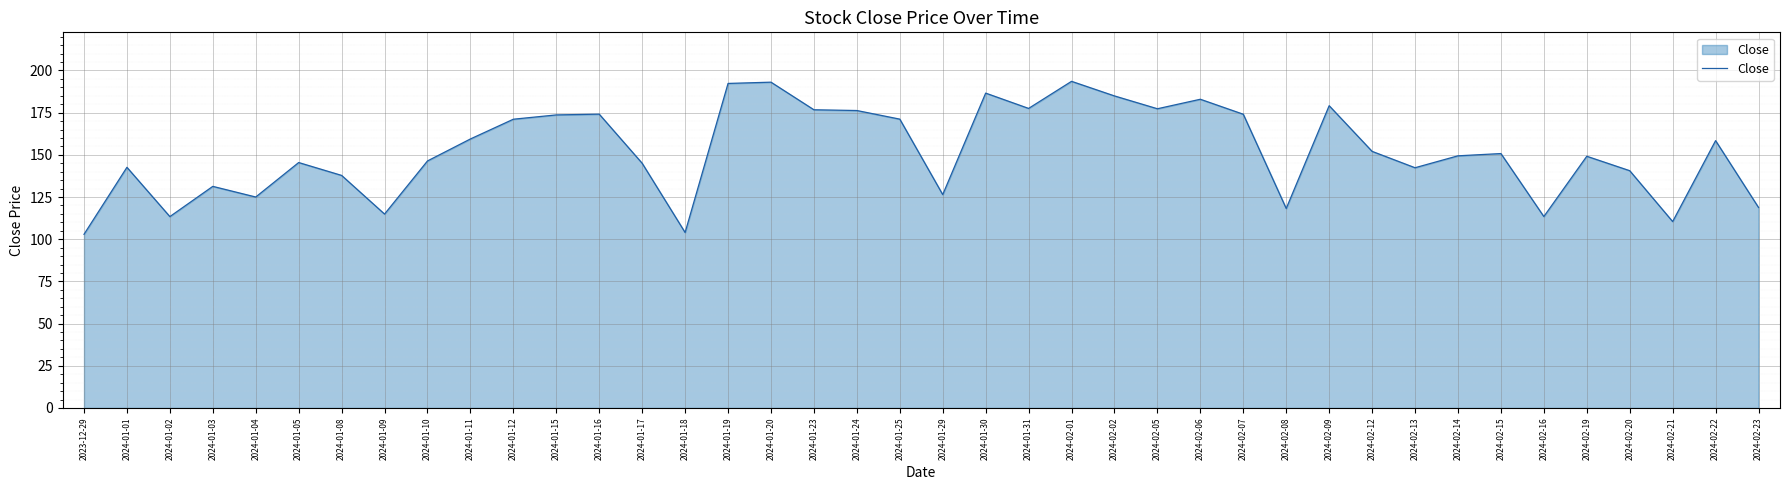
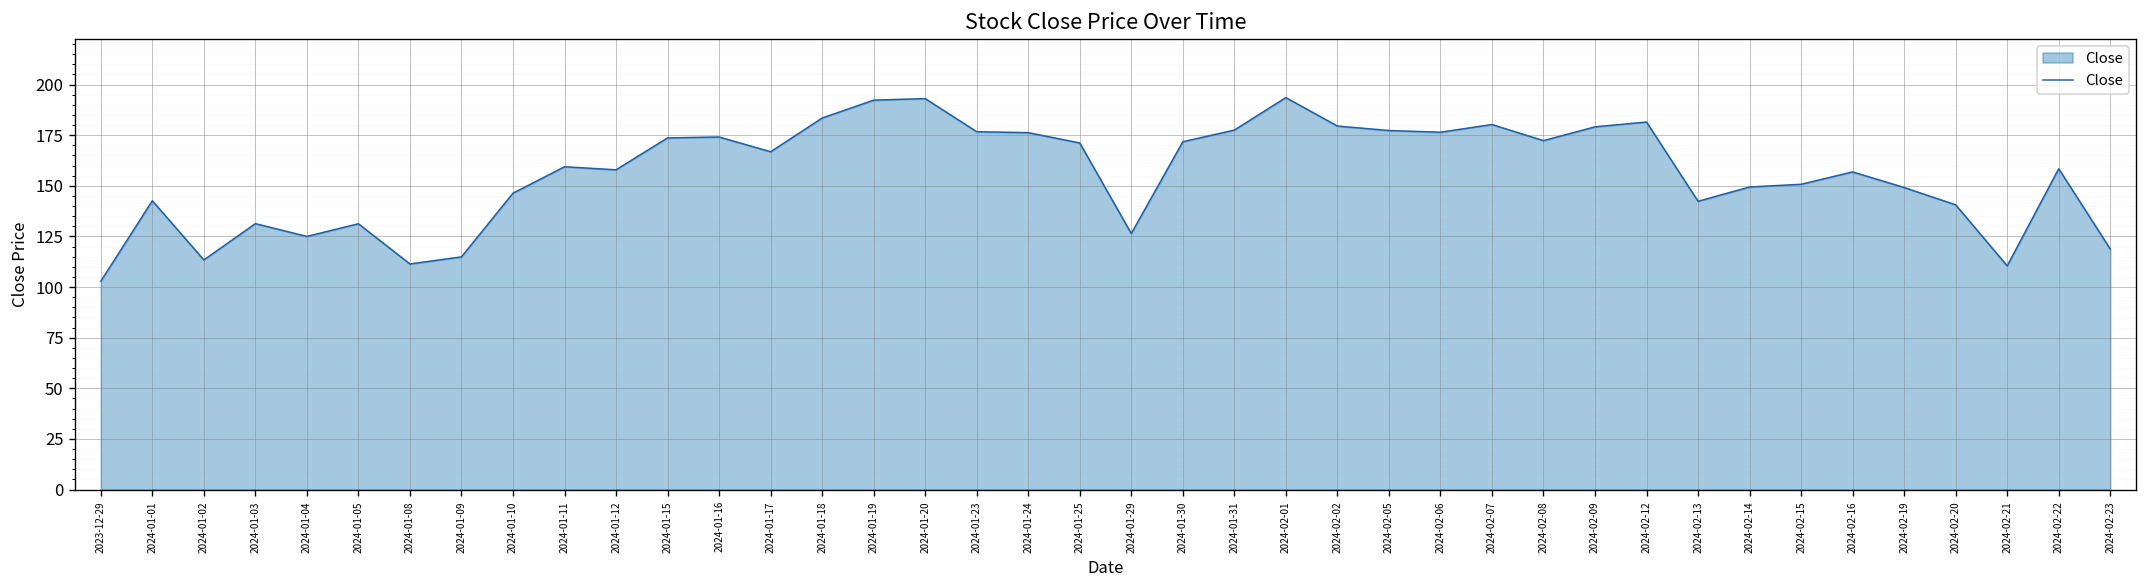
  {
    "2023-12-29": 103,
    "2024-01-01": 143,
    "2024-01-02": 113,
    "2024-01-03": 131,
    "2024-01-04": 125,
-   "2024-01-05": 145,
-   "2024-01-08": 138,
+   "2024-01-05": 131,
+   "2024-01-08": 111,
    "2024-01-09": 115,
    "2024-01-10": 146,
    "2024-01-11": 159,
-   "2024-01-12": 171,
+   "2024-01-12": 158,
    "2024-01-15": 174,
    "2024-01-16": 174,
-   "2024-01-17": 145,
-   "2024-01-18": 104,
+   "2024-01-17": 167,
+   "2024-01-18": 183,
    "2024-01-19": 192,
    "2024-01-20": 193,
    "2024-01-23": 177,
    "2024-01-24": 176,
    "2024-01-25": 171,
    "2024-01-29": 126,
-   "2024-01-30": 187,
+   "2024-01-30": 172,
    "2024-01-31": 178,
    "2024-02-01": 194,
-   "2024-02-02": 185,
+   "2024-02-02": 180,
    "2024-02-05": 177,
-   "2024-02-06": 183,
-   "2024-02-07": 174,
-   "2024-02-08": 118,
+   "2024-02-06": 176,
+   "2024-02-07": 180,
+   "2024-02-08": 172,
    "2024-02-09": 179,
-   "2024-02-12": 152,
+   "2024-02-12": 181,
    "2024-02-13": 142,
    "2024-02-14": 149,
    "2024-02-15": 151,
-   "2024-02-16": 113,
+   "2024-02-16": 157,
    "2024-02-19": 149,
    "2024-02-20": 141,
    "2024-02-21": 110,
    "2024-02-22": 158,
    "2024-02-23": 119
  }
